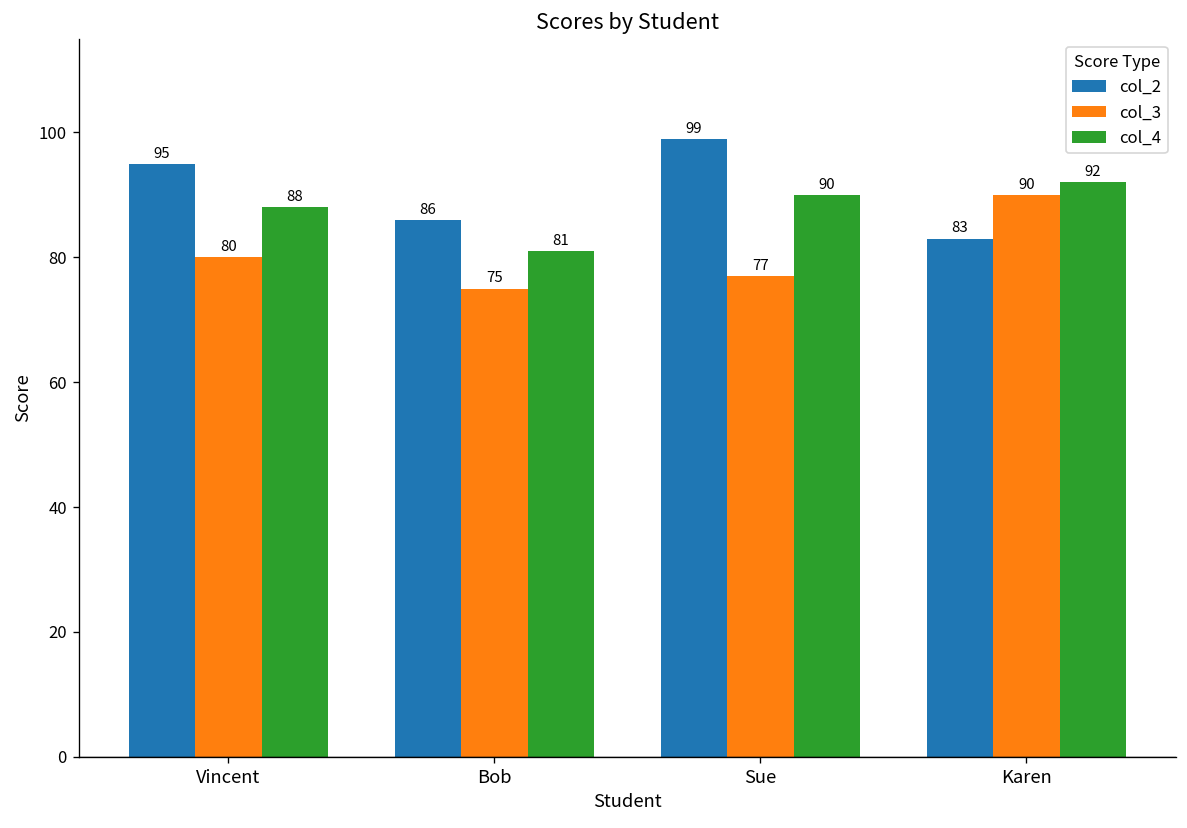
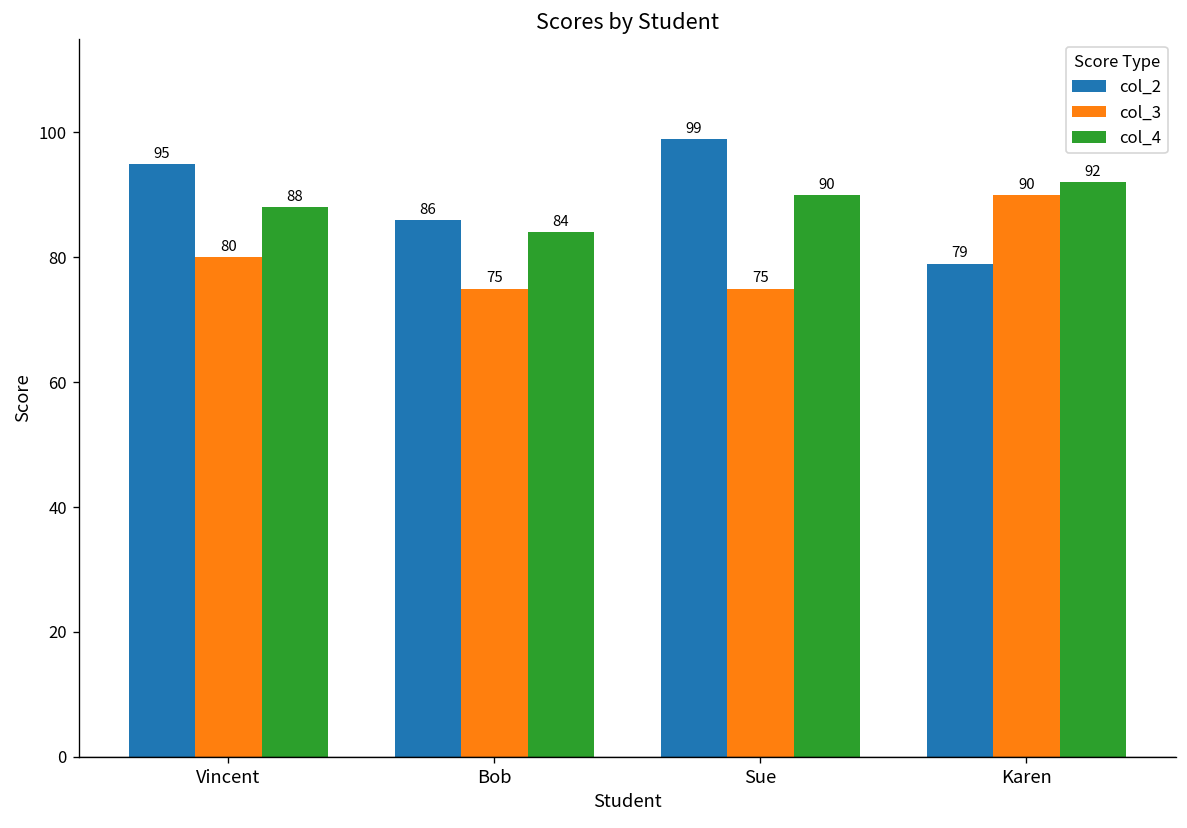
  {
    "col_2": {
      "Vincent": 95,
      "Bob": 86,
      "Sue": 99,
-     "Karen": 83
+     "Karen": 79
    },
    "col_3": {
      "Vincent": 80,
      "Bob": 75,
-     "Sue": 77,
+     "Sue": 75,
      "Karen": 90
    },
    "col_4": {
      "Vincent": 88,
-     "Bob": 81,
+     "Bob": 84,
      "Sue": 90,
      "Karen": 92
    }
  }
